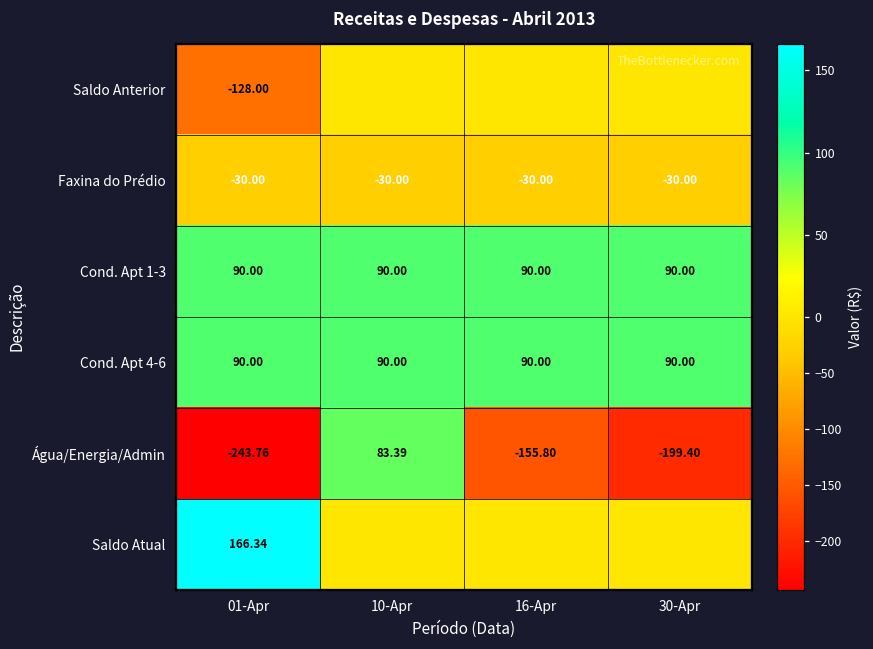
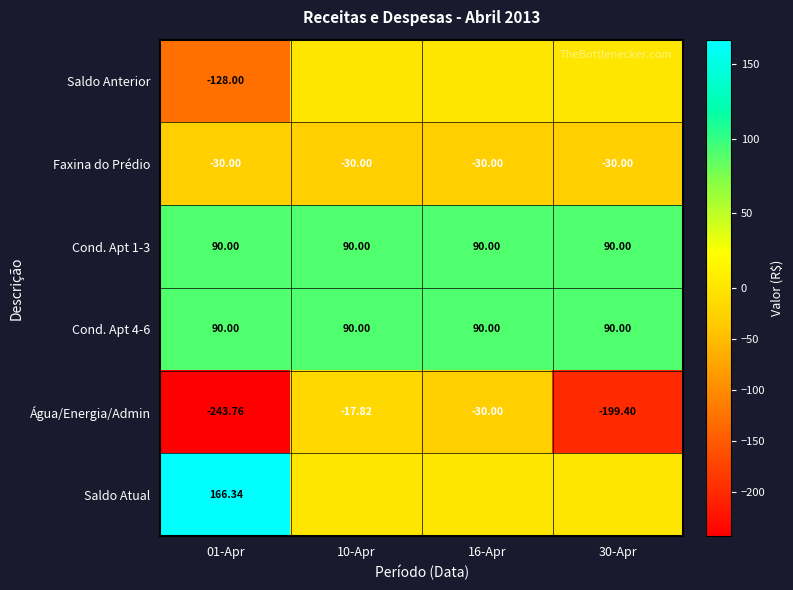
  {
    "Saldo Anterior": {
      "01-Apr": -128.00
    },
    "Faxina do Prédio": {
      "01-Apr": -30.00,
      "10-Apr": -30.00,
      "16-Apr": -30.00,
      "30-Apr": -30.00
    },
    "Cond. Apt 1-3": {
      "01-Apr": 90.00,
      "10-Apr": 90.00,
      "16-Apr": 90.00,
      "30-Apr": 90.00
    },
    "Cond. Apt 4-6": {
      "01-Apr": 90.00,
      "10-Apr": 90.00,
      "16-Apr": 90.00,
      "30-Apr": 90.00
    },
    "Água/Energia/Admin": {
      "01-Apr": -243.76,
-     "10-Apr": 83.39,
-     "16-Apr": -155.80,
+     "10-Apr": -17.82,
+     "16-Apr": -30.00,
      "30-Apr": -199.40
    },
    "Saldo Atual": {
      "01-Apr": 166.34
    }
  }
